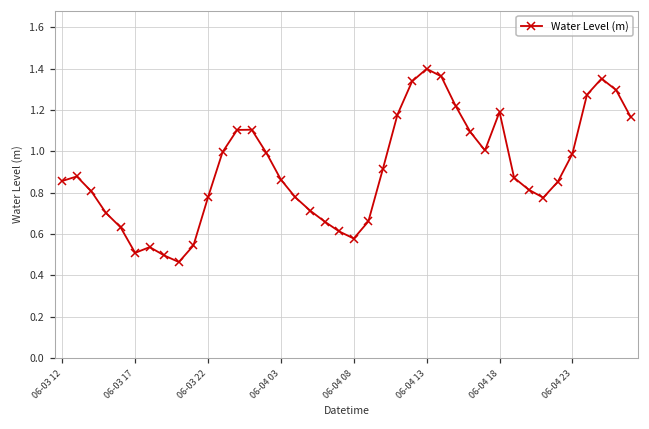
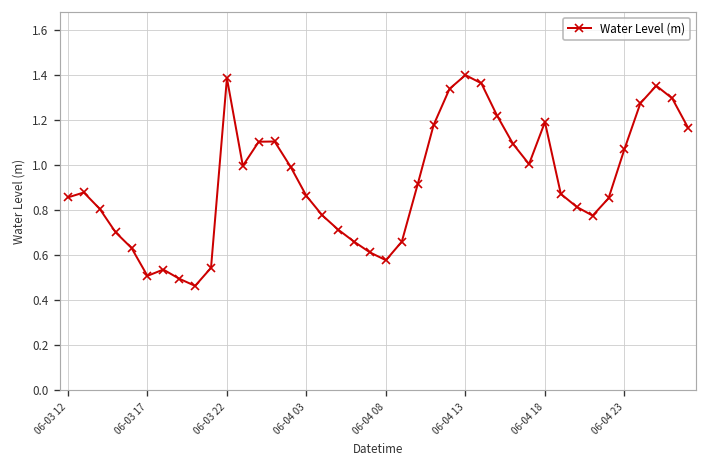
  {
    "06-03 12": 0.86,
    "06-03 17": 0.51,
-   "06-03 22": 0.78,
+   "06-03 22": 1.39,
    "06-04 03": 0.86,
    "06-04 08": 0.58,
    "06-04 13": 1.40,
    "06-04 18": 1.19,
-   "06-04 23": 0.99
+   "06-04 23": 1.07
  }
